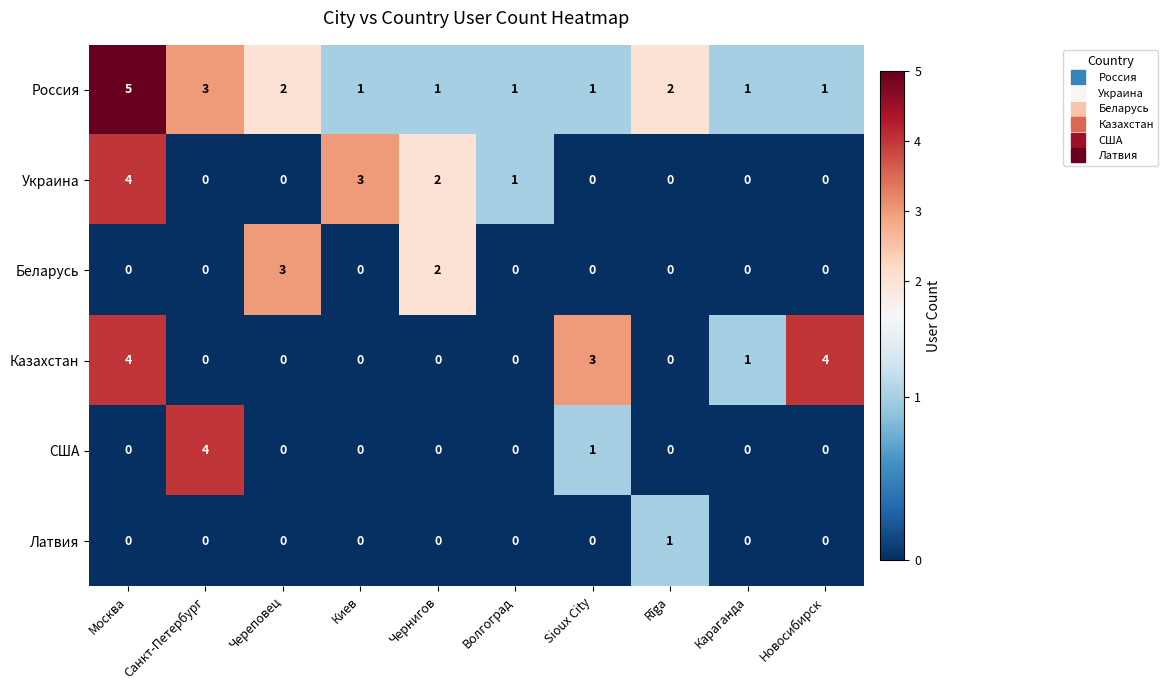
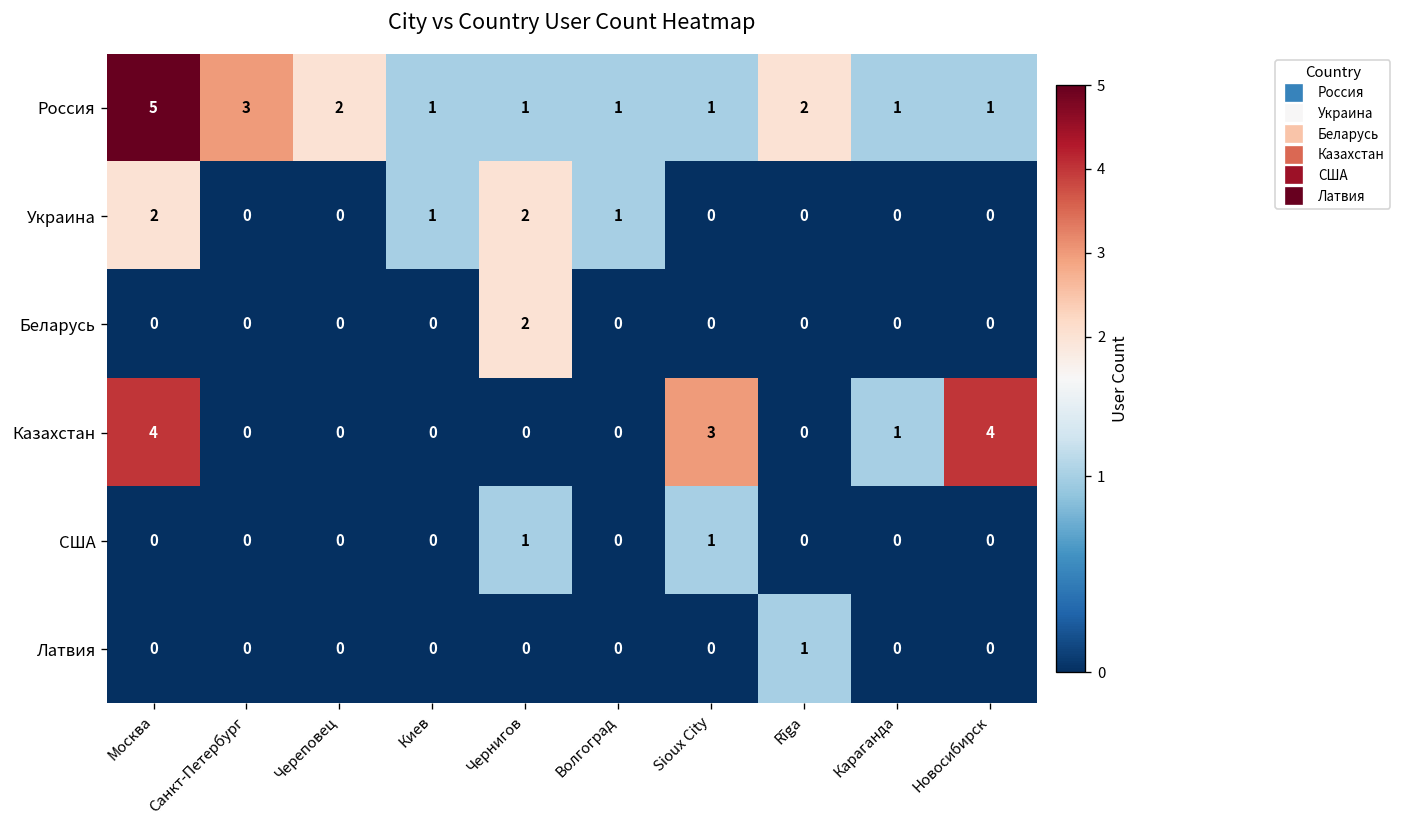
  {
    "Россия": {
      "Москва": 5,
      "Санкт-Петербург": 3,
      "Череповец": 2,
      "Киев": 1,
      "Чернигов": 1,
      "Волгоград": 1,
      "Sioux City": 1,
      "Rīga": 2,
      "Караганда": 1,
      "Новосибирск": 1
    },
    "Украина": {
-     "Москва": 4,
+     "Москва": 2,
      "Санкт-Петербург": 0,
      "Череповец": 0,
-     "Киев": 3,
+     "Киев": 1,
      "Чернигов": 2,
      "Волгоград": 1,
      "Sioux City": 0,
      "Rīga": 0,
      "Караганда": 0,
      "Новосибирск": 0
    },
    "Беларусь": {
      "Москва": 0,
      "Санкт-Петербург": 0,
-     "Череповец": 3,
+     "Череповец": 0,
      "Киев": 0,
      "Чернигов": 2,
      "Волгоград": 0,
      "Sioux City": 0,
      "Rīga": 0,
      "Караганда": 0,
      "Новосибирск": 0
    },
    "Казахстан": {
      "Москва": 4,
      "Санкт-Петербург": 0,
      "Череповец": 0,
      "Киев": 0,
      "Чернигов": 0,
      "Волгоград": 0,
      "Sioux City": 3,
      "Rīga": 0,
      "Караганда": 1,
      "Новосибирск": 4
    },
    "США": {
      "Москва": 0,
-     "Санкт-Петербург": 4,
+     "Санкт-Петербург": 0,
      "Череповец": 0,
      "Киев": 0,
-     "Чернигов": 0,
+     "Чернигов": 1,
      "Волгоград": 0,
      "Sioux City": 1,
      "Rīga": 0,
      "Караганда": 0,
      "Новосибирск": 0
    },
    "Латвия": {
      "Москва": 0,
      "Санкт-Петербург": 0,
      "Череповец": 0,
      "Киев": 0,
      "Чернигов": 0,
      "Волгоград": 0,
      "Sioux City": 0,
      "Rīga": 1,
      "Караганда": 0,
      "Новосибирск": 0
    }
  }
